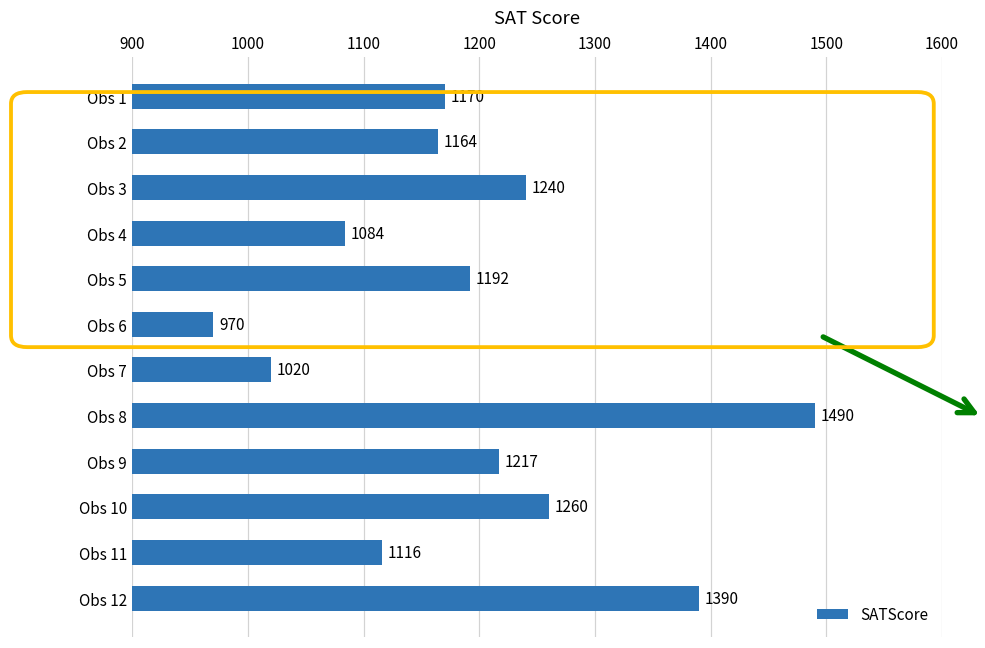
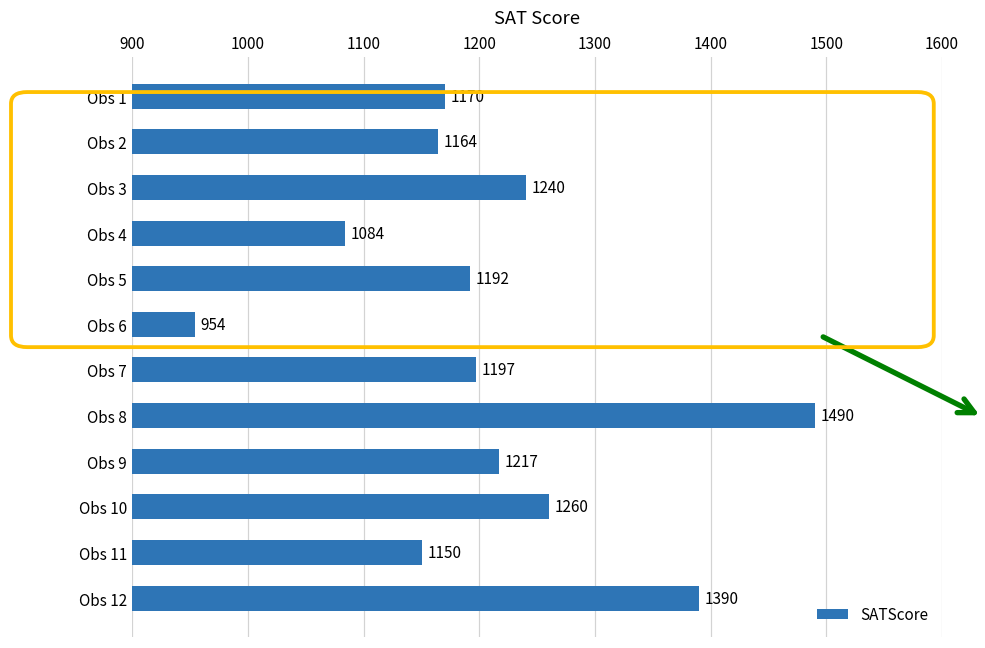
  {
    "Obs 1": 1170,
    "Obs 2": 1164,
    "Obs 3": 1240,
    "Obs 4": 1084,
    "Obs 5": 1192,
-   "Obs 6": 970,
-   "Obs 7": 1020,
+   "Obs 6": 954,
+   "Obs 7": 1197,
    "Obs 8": 1490,
    "Obs 9": 1217,
    "Obs 10": 1260,
-   "Obs 11": 1116,
+   "Obs 11": 1150,
    "Obs 12": 1390
  }
